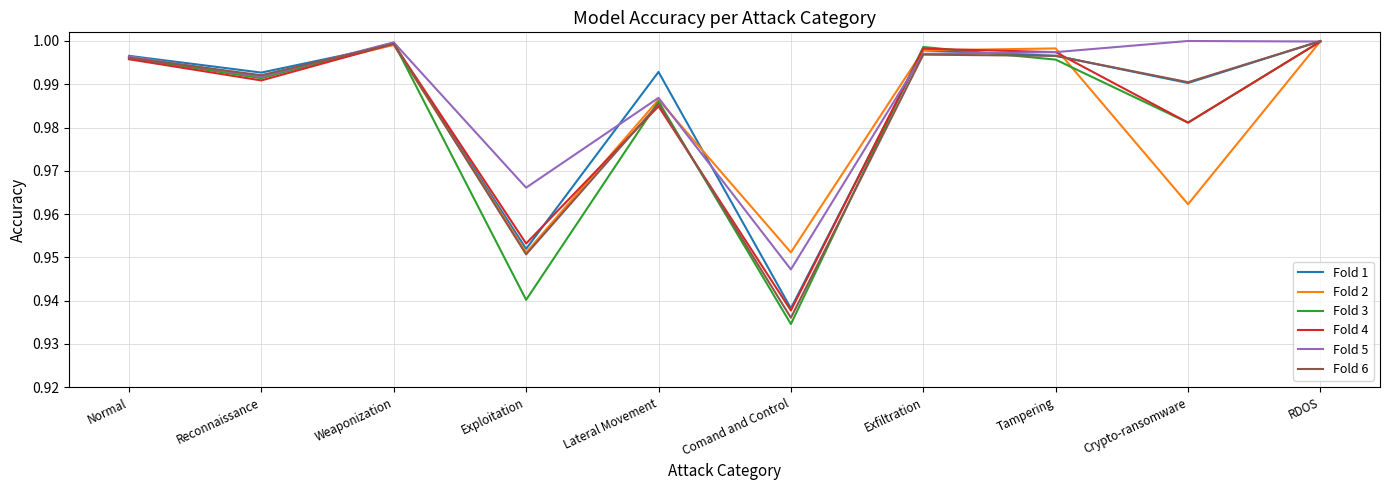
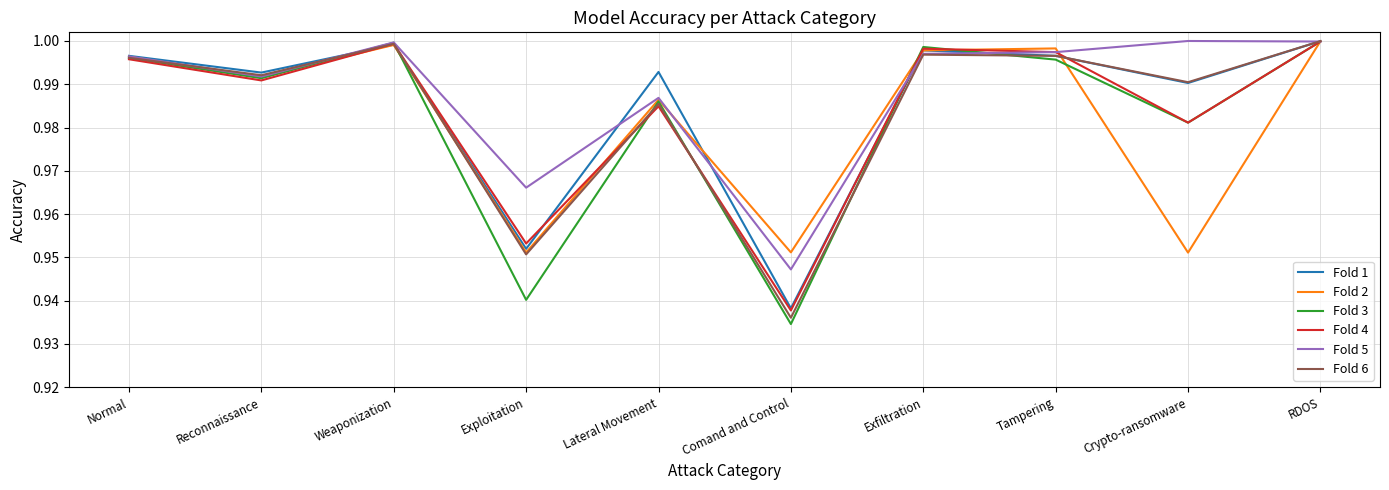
  {
    "Fold 1": {
      "Reconnaissance": 0.993,
      "Exploitation": 0.952,
      "Lateral Movement": 0.993
    },
    "Fold 2": {
      "Comand and Control": 0.951,
      "Tampering": 0.998,
-     "Crypto-ransomware": 0.962
+     "Crypto-ransomware": 0.951
    },
    "Fold 3": {
      "Exploitation": 0.940,
      "Comand and Control": 0.935,
      "Tampering": 0.996
    },
    "Fold 4": {
      "Exploitation": 0.953
    },
    "Fold 5": {
      "Exploitation": 0.966,
      "Comand and Control": 0.947,
      "Crypto-ransomware": 1.000
    },
    "Fold 6": {
      "Comand and Control": 0.936
    }
  }
